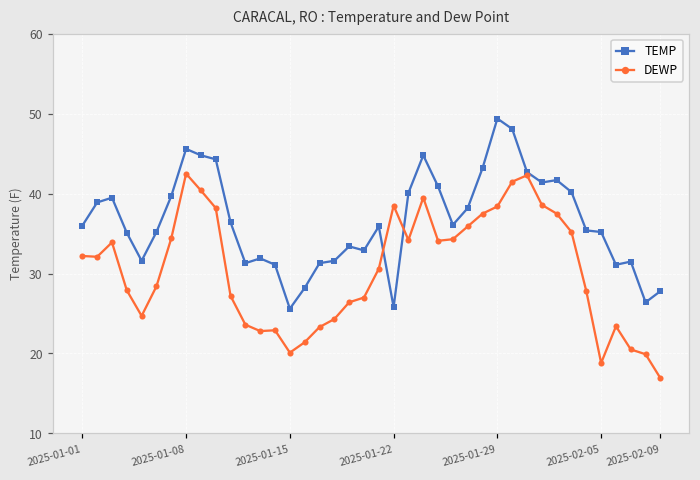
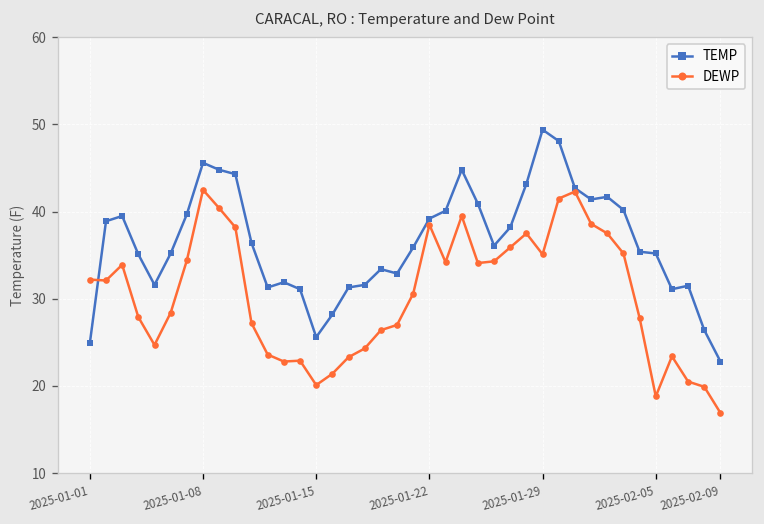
  {
    "TEMP": {
-     "2025-01-01": 36,
+     "2025-01-01": 25,
      "2025-01-08": 46,
      "2025-01-15": 26,
-     "2025-01-22": 26,
+     "2025-01-22": 39,
      "2025-01-29": 49,
      "2025-02-05": 35,
-     "2025-02-09": 28
+     "2025-02-09": 23
    },
    "DEWP": {
      "2025-01-01": 32,
      "2025-01-08": 43,
      "2025-01-15": 20,
      "2025-01-22": 39,
-     "2025-01-29": 38,
+     "2025-01-29": 35,
      "2025-02-05": 19,
      "2025-02-09": 17
    }
  }
